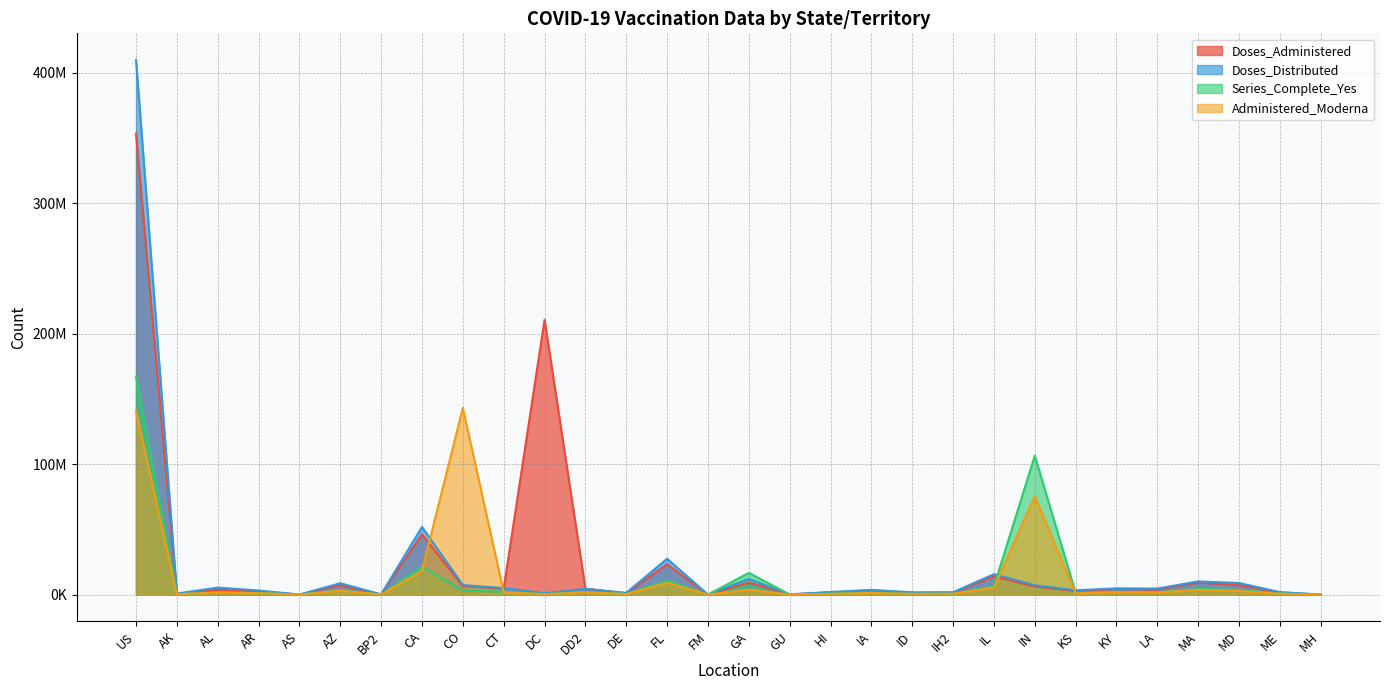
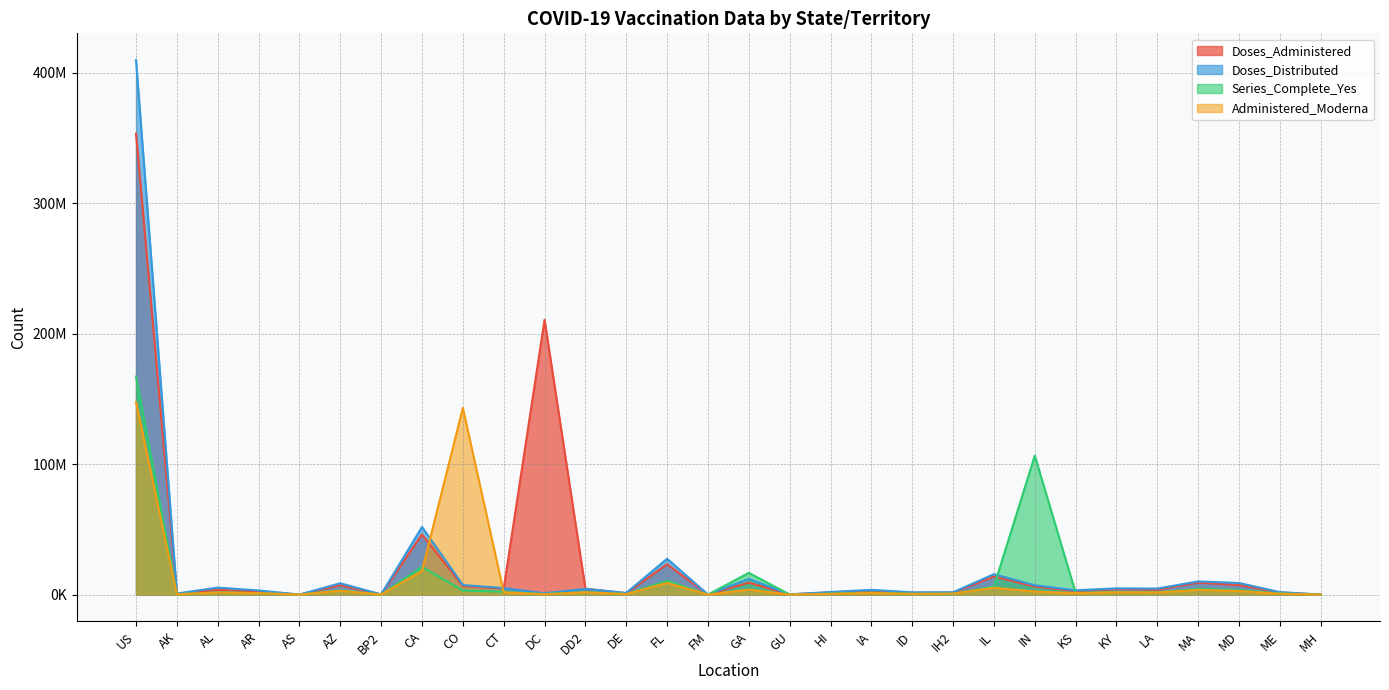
  {
    "Doses_Administered": {
      "US": 353000000,
      "CA": 46000000,
      "DC": 211000000,
      "FL": 23000000,
      "GA": 9000000
    },
    "Doses_Distributed": {
      "US": 410000000,
      "CA": 52000000,
      "FL": 27000000,
      "GA": 12000000
    },
    "Series_Complete_Yes": {
      "US": 167000000,
      "CA": 21000000,
      "CO": 3000000,
      "GA": 17000000,
      "IN": 106000000
    },
    "Administered_Moderna": {
-     "US": 141000000,
+     "US": 147000000,
      "CA": 18000000,
      "CO": 143000000,
      "GA": 4000000,
-     "IN": 75000000
+     "IN": 2000000
    }
  }
